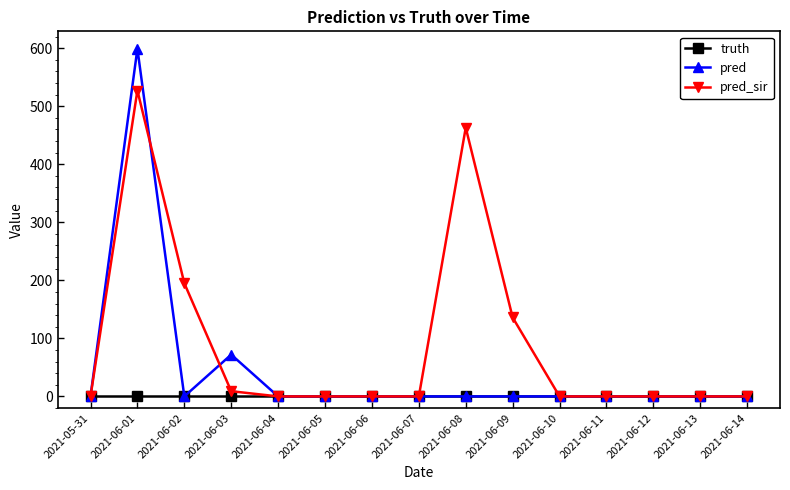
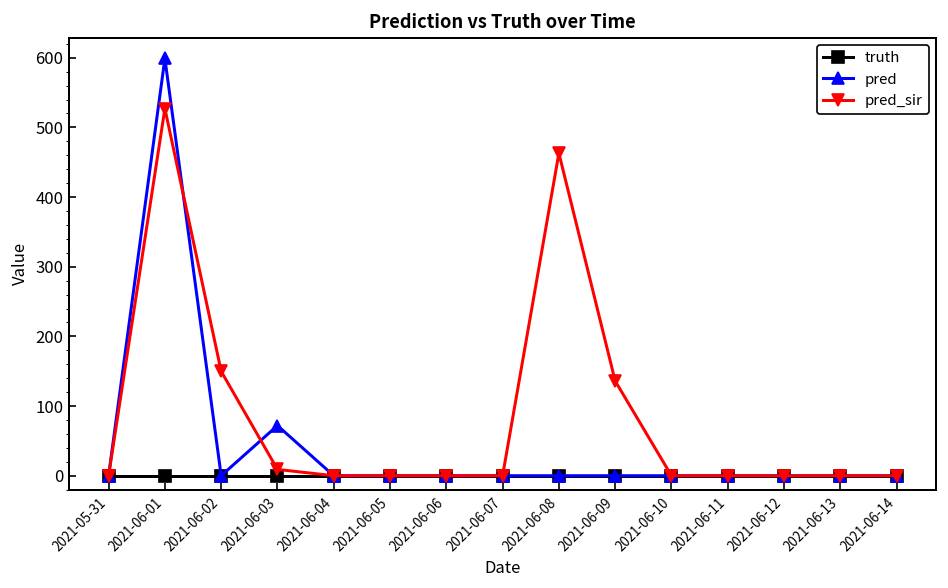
  {
    "truth": {
      "2021-06-01": 0,
      "2021-06-03": 0
    },
    "pred": {
      "2021-06-01": 600,
      "2021-06-03": 70
    },
    "pred_sir": {
      "2021-06-01": 530,
-     "2021-06-02": 200,
+     "2021-06-02": 150,
      "2021-06-03": 10,
      "2021-06-08": 460,
      "2021-06-09": 140
    }
  }
